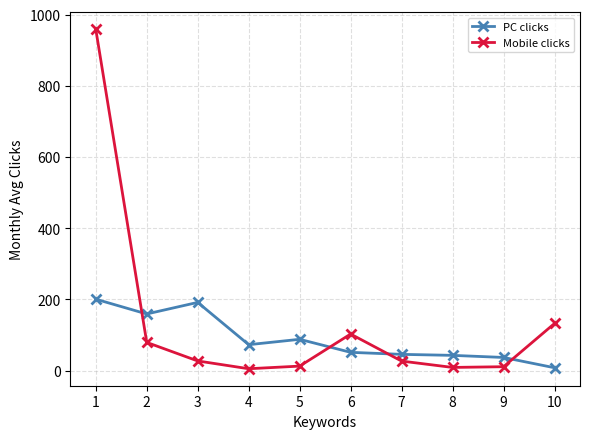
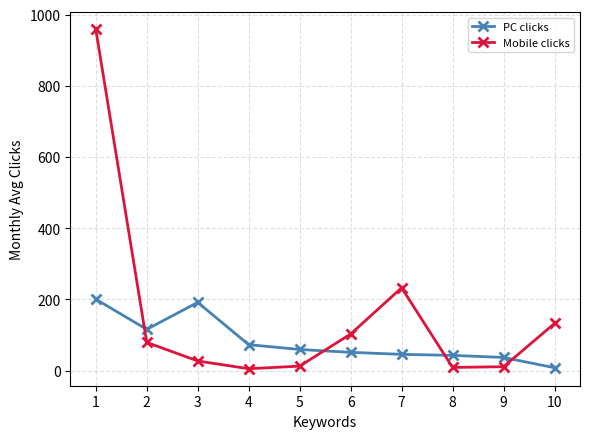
  {
    "PC clicks": {
      "1": 200,
-     "2": 160,
+     "2": 120,
      "3": 190,
      "4": 70,
-     "5": 90,
+     "5": 60,
      "6": 50,
      "7": 50,
      "8": 40,
      "9": 40,
      "10": 10
    },
    "Mobile clicks": {
      "1": 960,
      "2": 80,
      "3": 30,
      "4": 10,
      "5": 10,
      "6": 100,
-     "7": 30,
+     "7": 230,
      "8": 10,
      "9": 10,
      "10": 130
    }
  }
